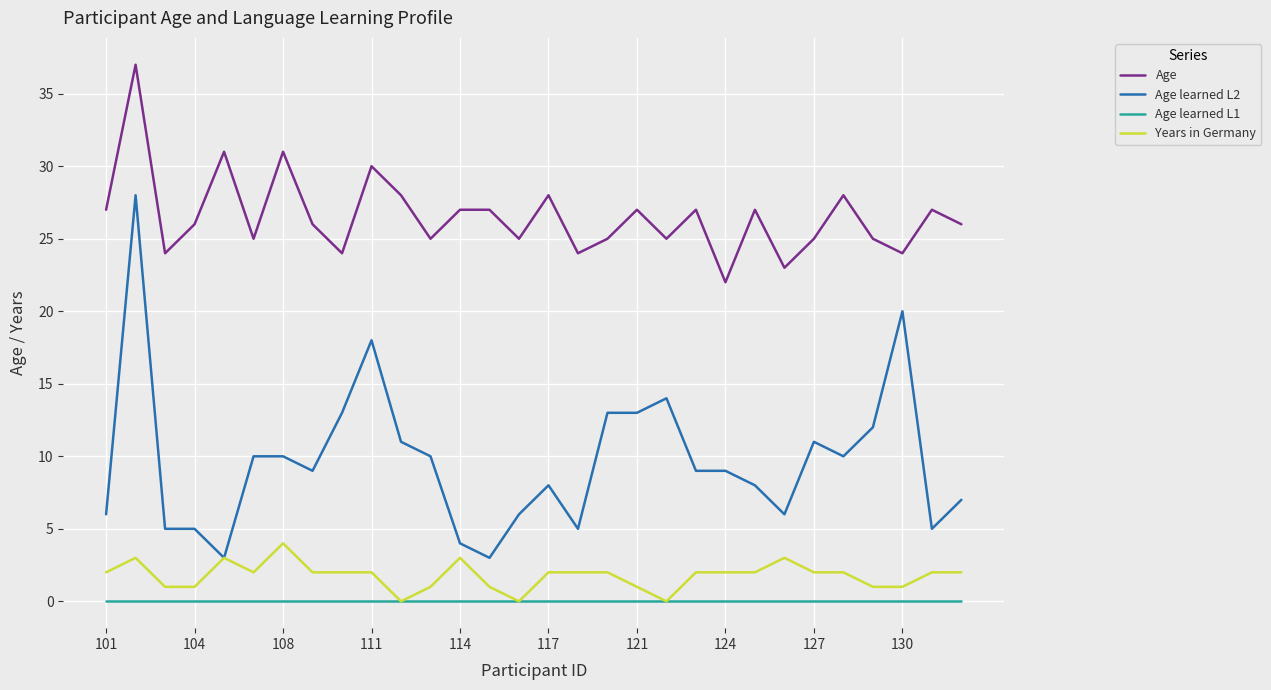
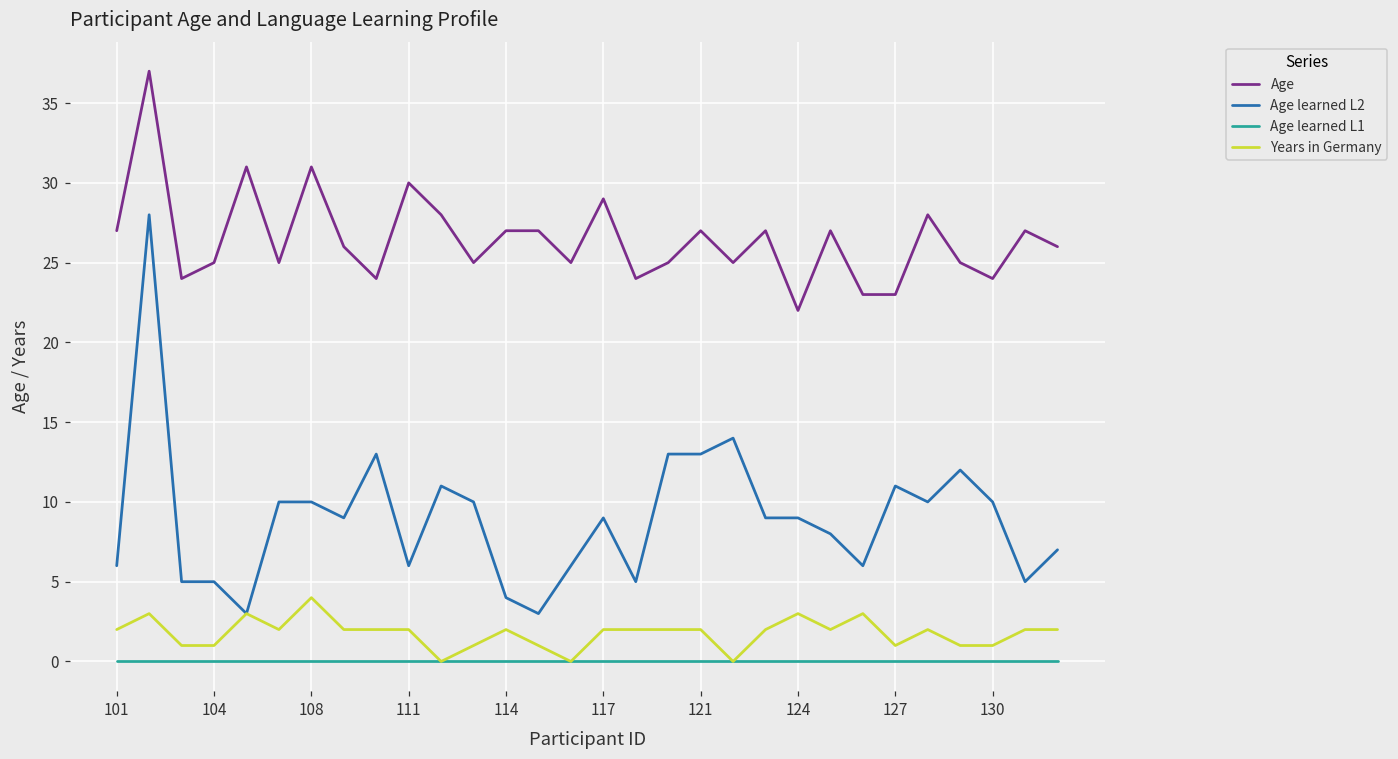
  {
    "Age": {
      "101": 27,
-     "104": 26,
+     "104": 25,
      "108": 31,
      "111": 30,
      "114": 27,
-     "117": 28,
+     "117": 29,
      "121": 27,
      "124": 22,
-     "127": 25,
+     "127": 23,
      "130": 24
    },
    "Age learned L2": {
      "101": 6,
      "104": 5,
      "108": 10,
-     "111": 18,
+     "111": 6,
      "114": 4,
-     "117": 8,
+     "117": 9,
      "121": 13,
      "124": 9,
      "127": 11,
-     "130": 20
+     "130": 10
    },
    "Age learned L1": {
      "101": 0,
      "104": 0,
      "108": 0,
      "111": 0,
      "114": 0,
      "117": 0,
      "121": 0,
      "124": 0,
      "127": 0,
      "130": 0
    },
    "Years in Germany": {
      "101": 2,
      "104": 1,
      "108": 4,
      "111": 2,
-     "114": 3,
+     "114": 2,
      "117": 2,
-     "121": 1,
-     "124": 2,
-     "127": 2,
+     "121": 2,
+     "124": 3,
+     "127": 1,
      "130": 1
    }
  }
